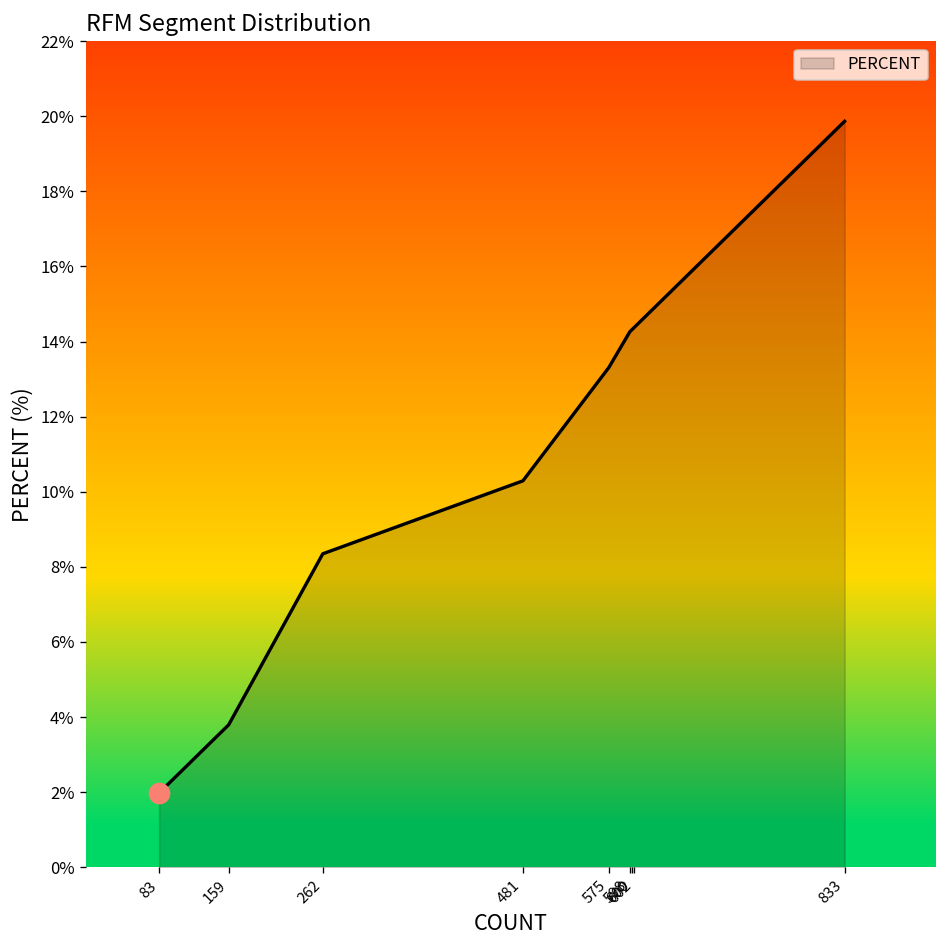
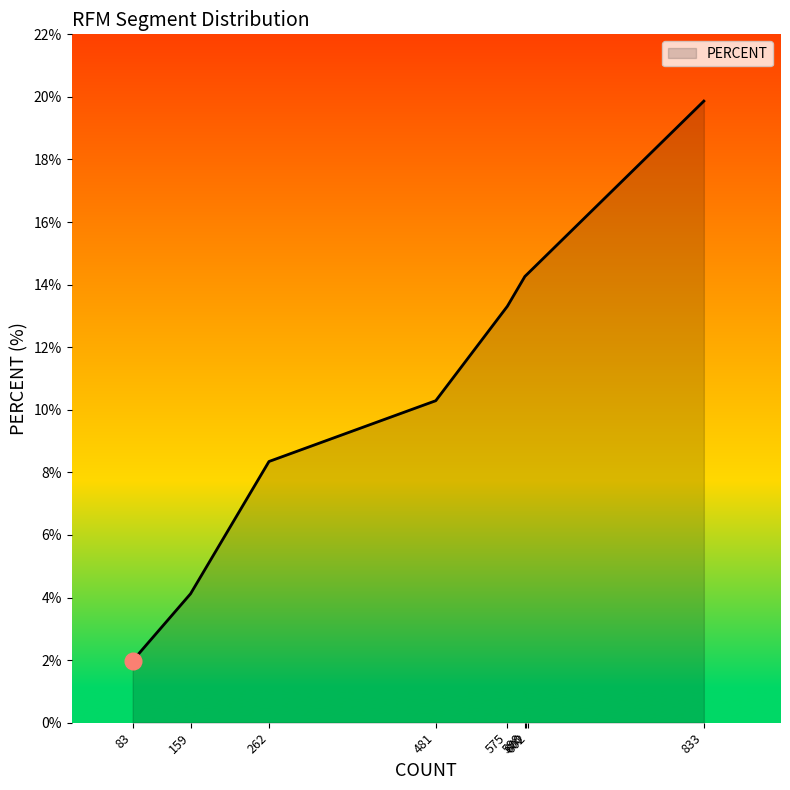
  {
    "PERCENT": {
-     "159": "3.8%",
+     "159": "4.1%",
      "262": "8.3%",
      "481": "10.3%",
      "575": "13.3%",
      "598": "14.3%",
      "600": "14.3%",
      "602": "14.4%",
      "833": "19.9%"
    }
  }
